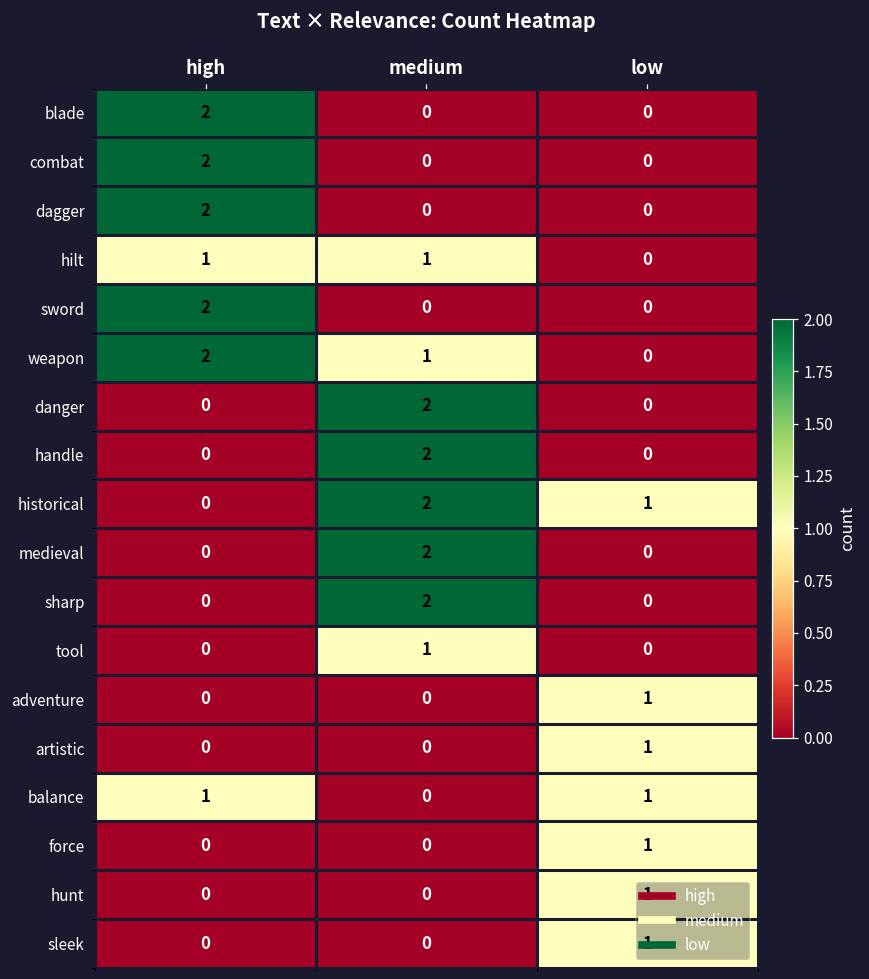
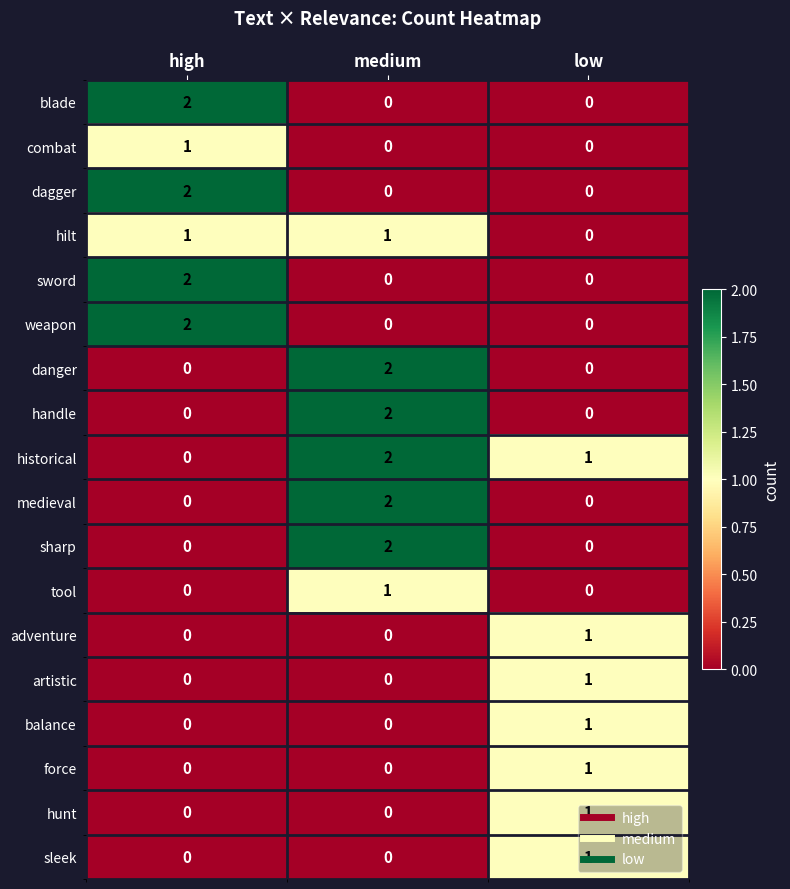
  {
    "blade": {
      "high": 2,
      "medium": 0,
      "low": 0
    },
    "combat": {
-     "high": 2,
+     "high": 1,
      "medium": 0,
      "low": 0
    },
    "dagger": {
      "high": 2,
      "medium": 0,
      "low": 0
    },
    "hilt": {
      "high": 1,
      "medium": 1,
      "low": 0
    },
    "sword": {
      "high": 2,
      "medium": 0,
      "low": 0
    },
    "weapon": {
      "high": 2,
-     "medium": 1,
+     "medium": 0,
      "low": 0
    },
    "danger": {
      "high": 0,
      "medium": 2,
      "low": 0
    },
    "handle": {
      "high": 0,
      "medium": 2,
      "low": 0
    },
    "historical": {
      "high": 0,
      "medium": 2,
      "low": 1
    },
    "medieval": {
      "high": 0,
      "medium": 2,
      "low": 0
    },
    "sharp": {
      "high": 0,
      "medium": 2,
      "low": 0
    },
    "tool": {
      "high": 0,
      "medium": 1,
      "low": 0
    },
    "adventure": {
      "high": 0,
      "medium": 0,
      "low": 1
    },
    "artistic": {
      "high": 0,
      "medium": 0,
      "low": 1
    },
    "balance": {
-     "high": 1,
+     "high": 0,
      "medium": 0,
      "low": 1
    },
    "force": {
      "high": 0,
      "medium": 0,
      "low": 1
    },
    "hunt": {
      "high": 0,
      "medium": 0
    },
    "sleek": {
      "high": 0,
      "medium": 0
    }
  }
